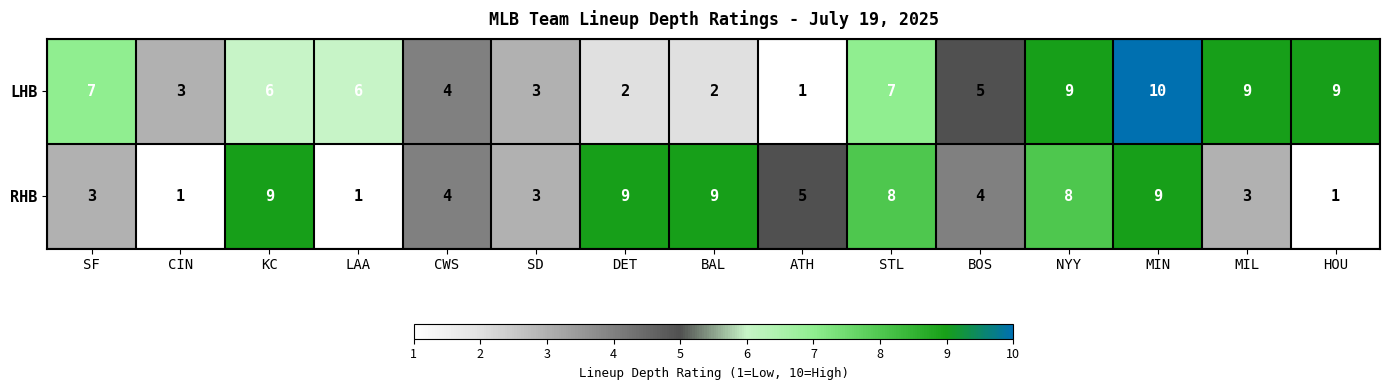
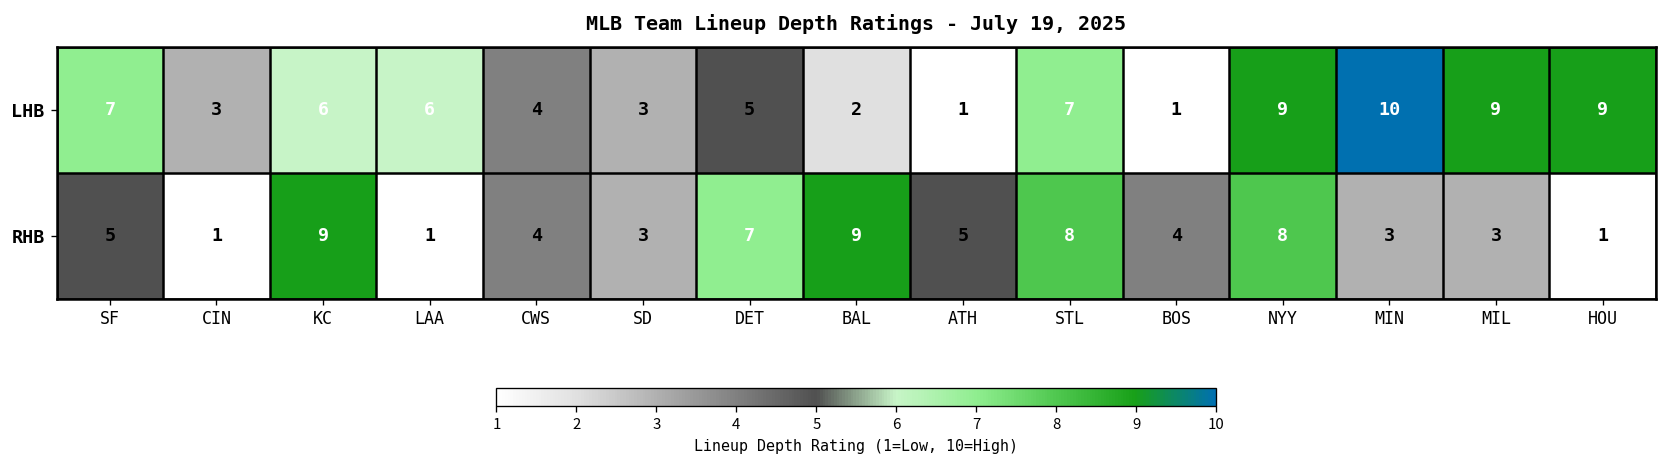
  {
    "LHB": {
      "SF": 7,
      "CIN": 3,
      "KC": 6,
      "LAA": 6,
      "CWS": 4,
      "SD": 3,
-     "DET": 2,
+     "DET": 5,
      "BAL": 2,
      "ATH": 1,
      "STL": 7,
-     "BOS": 5,
+     "BOS": 1,
      "NYY": 9,
      "MIN": 10,
      "MIL": 9,
      "HOU": 9
    },
    "RHB": {
-     "SF": 3,
+     "SF": 5,
      "CIN": 1,
      "KC": 9,
      "LAA": 1,
      "CWS": 4,
      "SD": 3,
-     "DET": 9,
+     "DET": 7,
      "BAL": 9,
      "ATH": 5,
      "STL": 8,
      "BOS": 4,
      "NYY": 8,
-     "MIN": 9,
+     "MIN": 3,
      "MIL": 3,
      "HOU": 1
    }
  }
